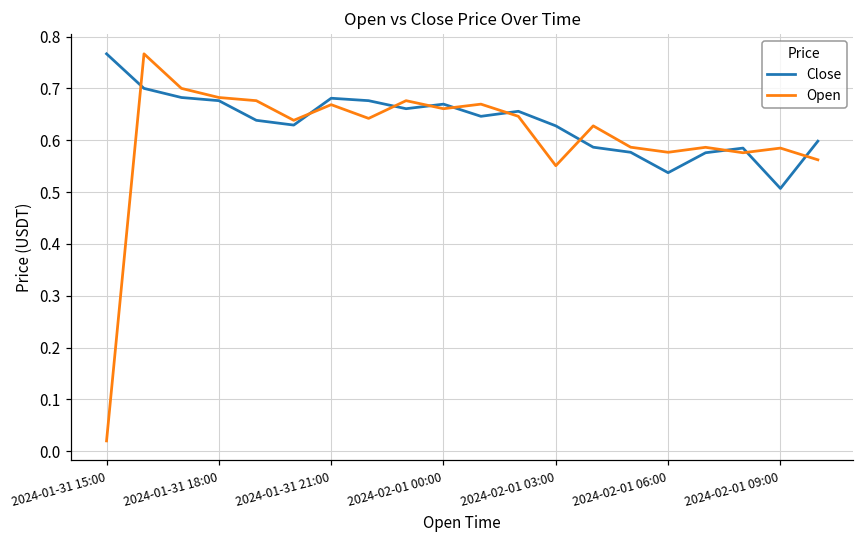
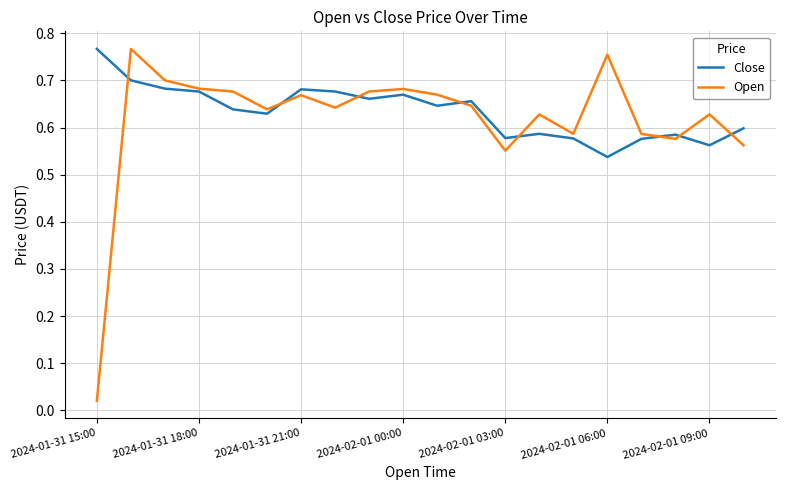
  {
    "Close": {
      "2024-01-31 15:00": 0.77,
      "2024-01-31 18:00": 0.68,
      "2024-01-31 21:00": 0.68,
      "2024-02-01 00:00": 0.67,
-     "2024-02-01 03:00": 0.63,
+     "2024-02-01 03:00": 0.58,
      "2024-02-01 06:00": 0.54,
-     "2024-02-01 09:00": 0.51
+     "2024-02-01 09:00": 0.56
    },
    "Open": {
      "2024-01-31 15:00": 0.02,
      "2024-01-31 18:00": 0.68,
      "2024-01-31 21:00": 0.67,
-     "2024-02-01 00:00": 0.66,
+     "2024-02-01 00:00": 0.68,
      "2024-02-01 03:00": 0.55,
-     "2024-02-01 06:00": 0.58,
-     "2024-02-01 09:00": 0.59
+     "2024-02-01 06:00": 0.75,
+     "2024-02-01 09:00": 0.63
    }
  }
